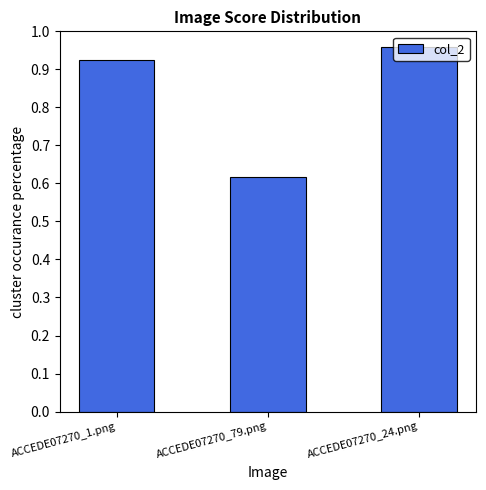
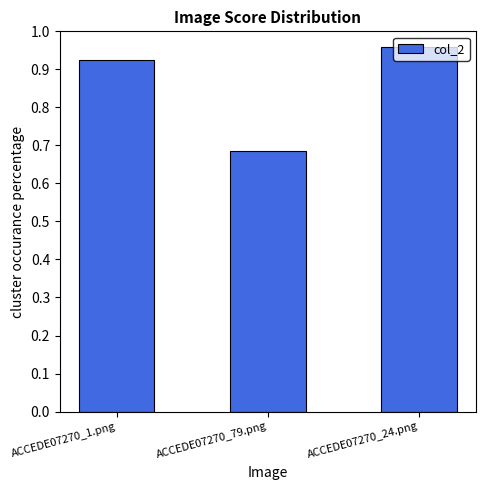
  {
    "ACCEDE07270_1.png": 0.92,
-   "ACCEDE07270_79.png": 0.62
+   "ACCEDE07270_79.png": 0.68
  }
